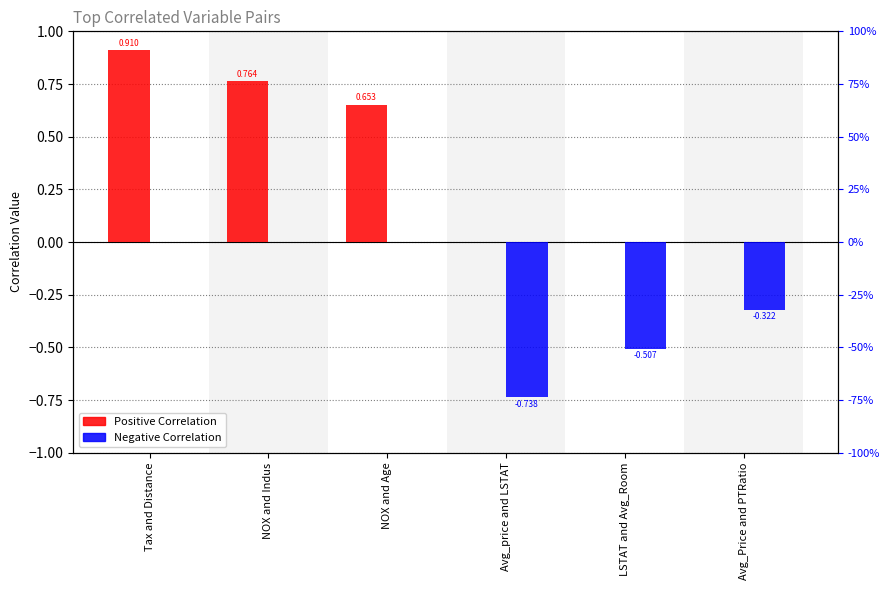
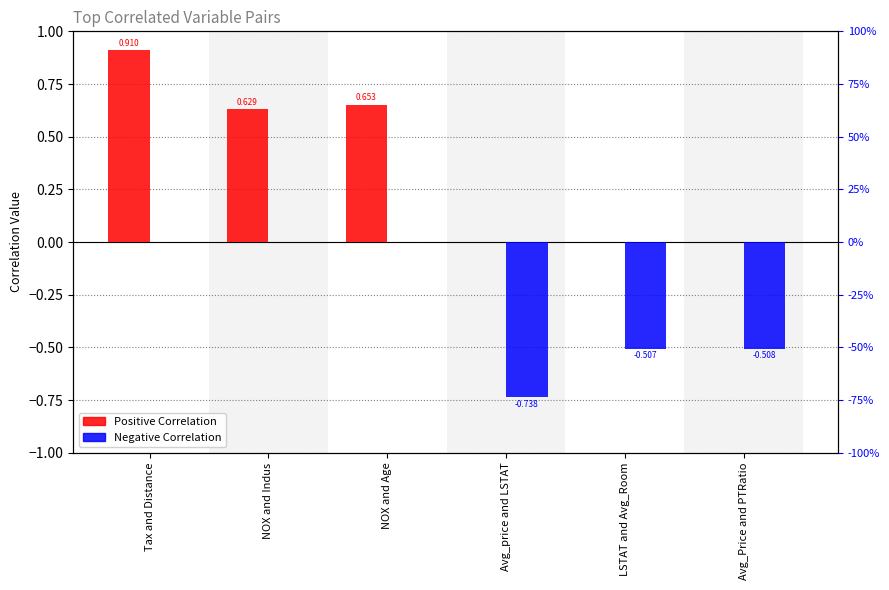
  {
    "Positive Correlation": {
      "Tax and Distance": 0.910,
-     "NOX and Indus": 0.764,
+     "NOX and Indus": 0.629,
      "NOX and Age": 0.653
    },
    "Negative Correlation": {
      "Avg_price and LSTAT": -0.738,
      "LSTAT and Avg_Room": -0.507,
-     "Avg_Price and PTRatio": -0.322
+     "Avg_Price and PTRatio": -0.508
    }
  }
